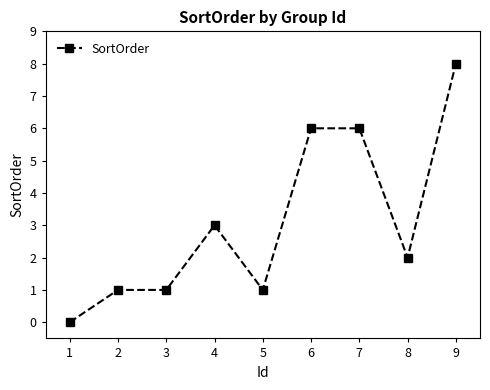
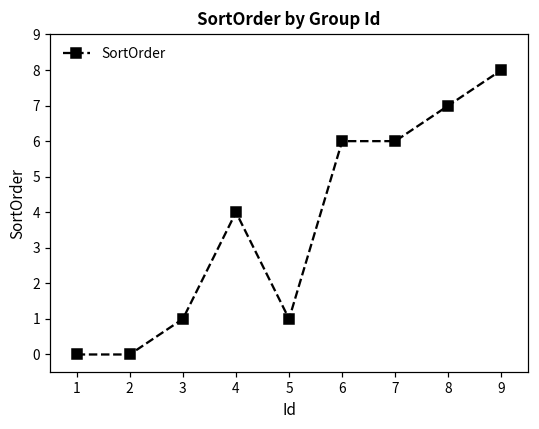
  {
    "1": 0,
-   "2": 1,
+   "2": 0,
    "3": 1,
-   "4": 3,
+   "4": 4,
    "5": 1,
    "6": 6,
    "7": 6,
-   "8": 2,
+   "8": 7,
    "9": 8
  }
